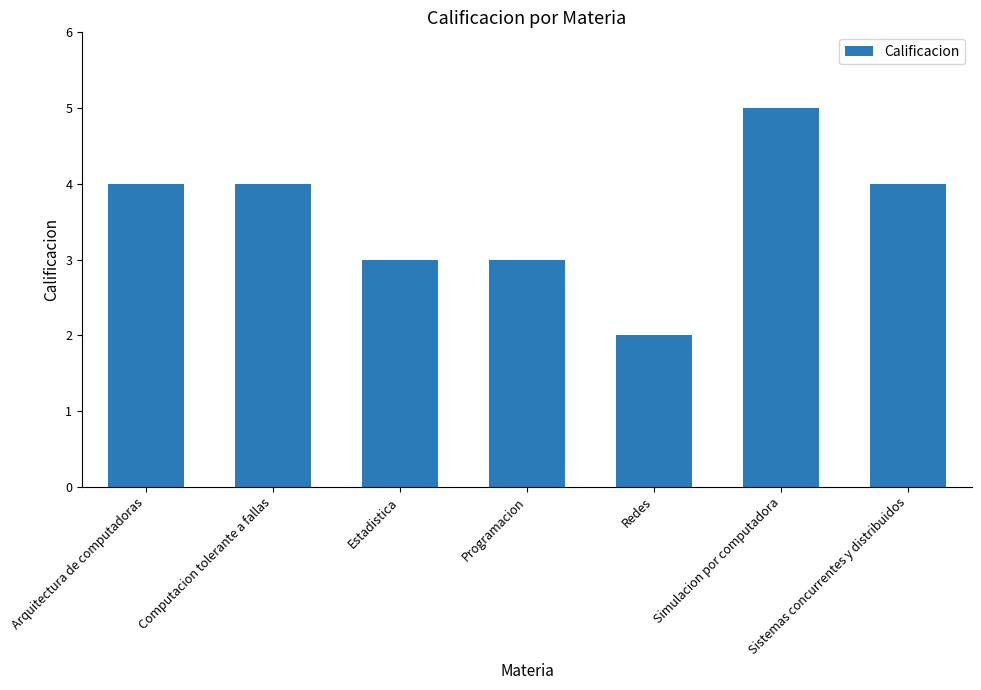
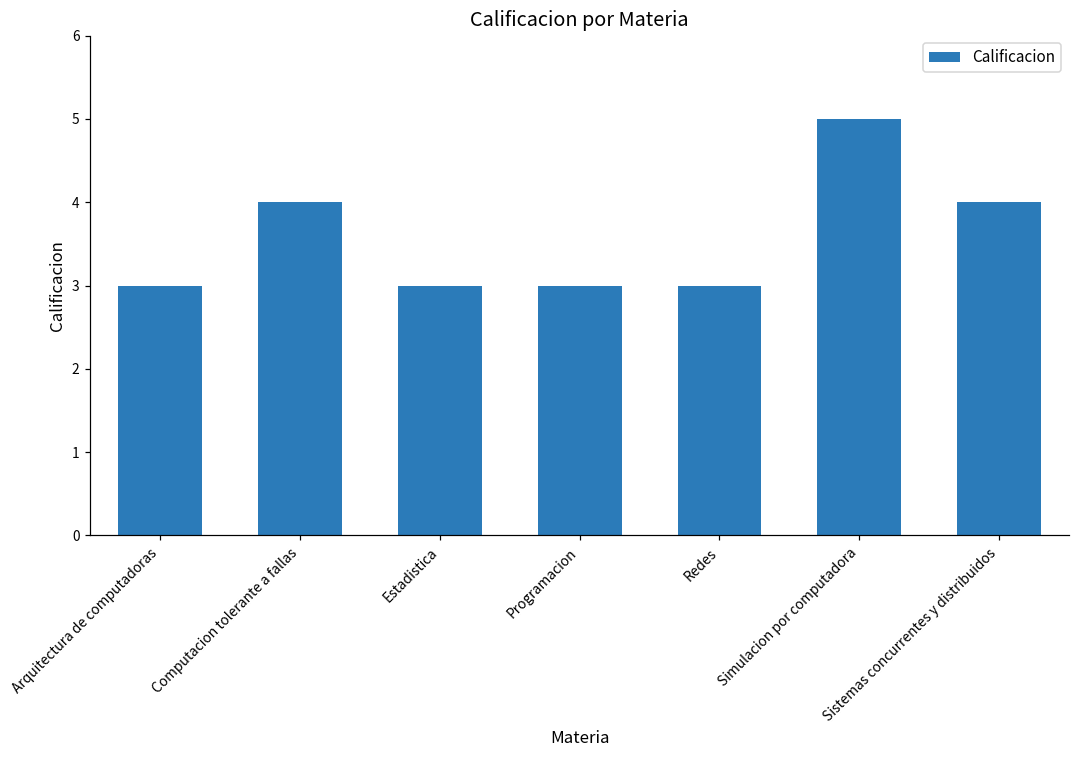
  {
-   "Arquitectura de computadoras": 4,
+   "Arquitectura de computadoras": 3,
    "Computacion tolerante a fallas": 4,
    "Estadistica": 3,
    "Programacion": 3,
-   "Redes": 2,
+   "Redes": 3,
    "Simulacion por computadora": 5,
    "Sistemas concurrentes y distribuidos": 4
  }
